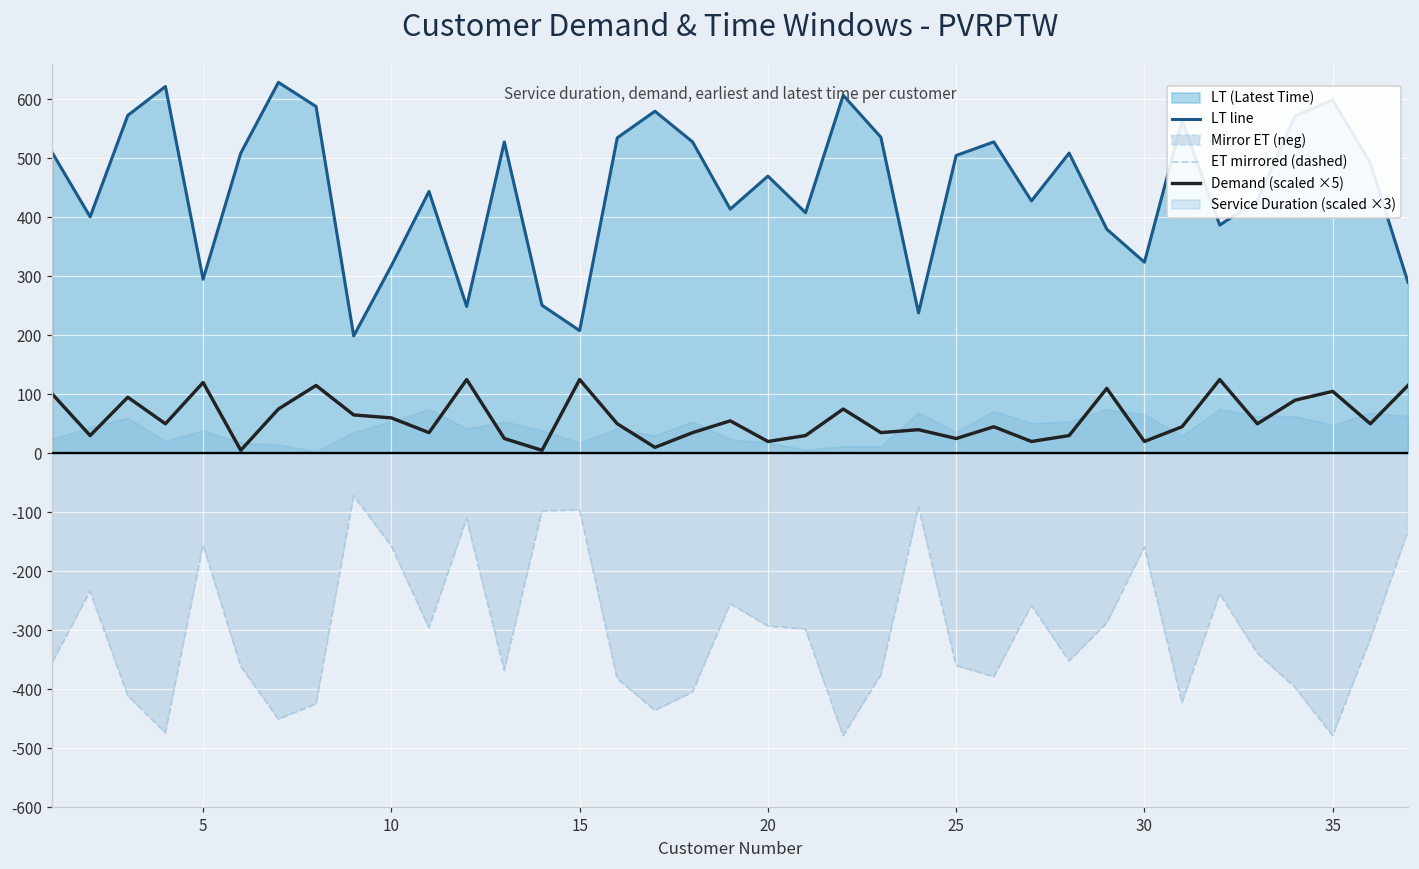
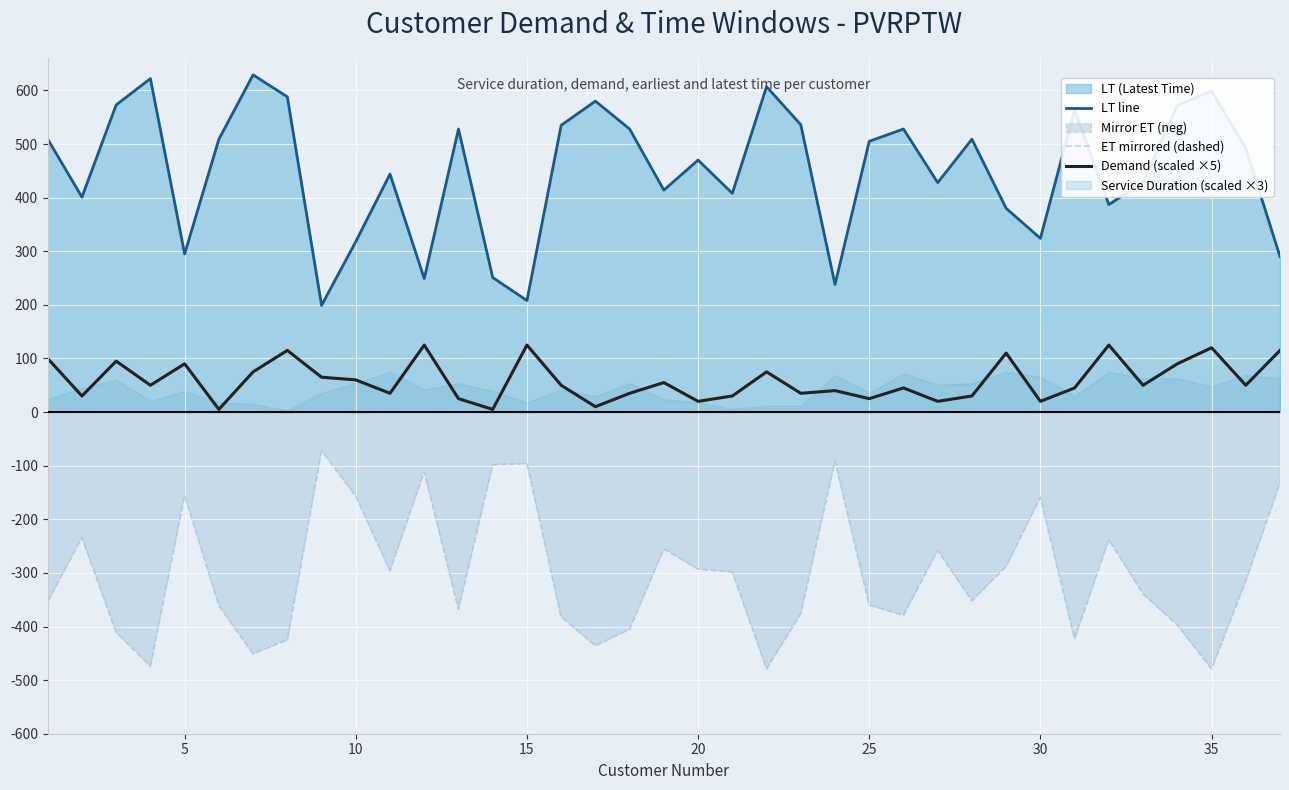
  {
    "Demand (scaled ×5)": {
-     "5": 120,
+     "5": 90,
      "10": 60,
      "15": 130,
      "25": 30,
      "30": 20,
-     "35": 110
+     "35": 120
    }
  }
